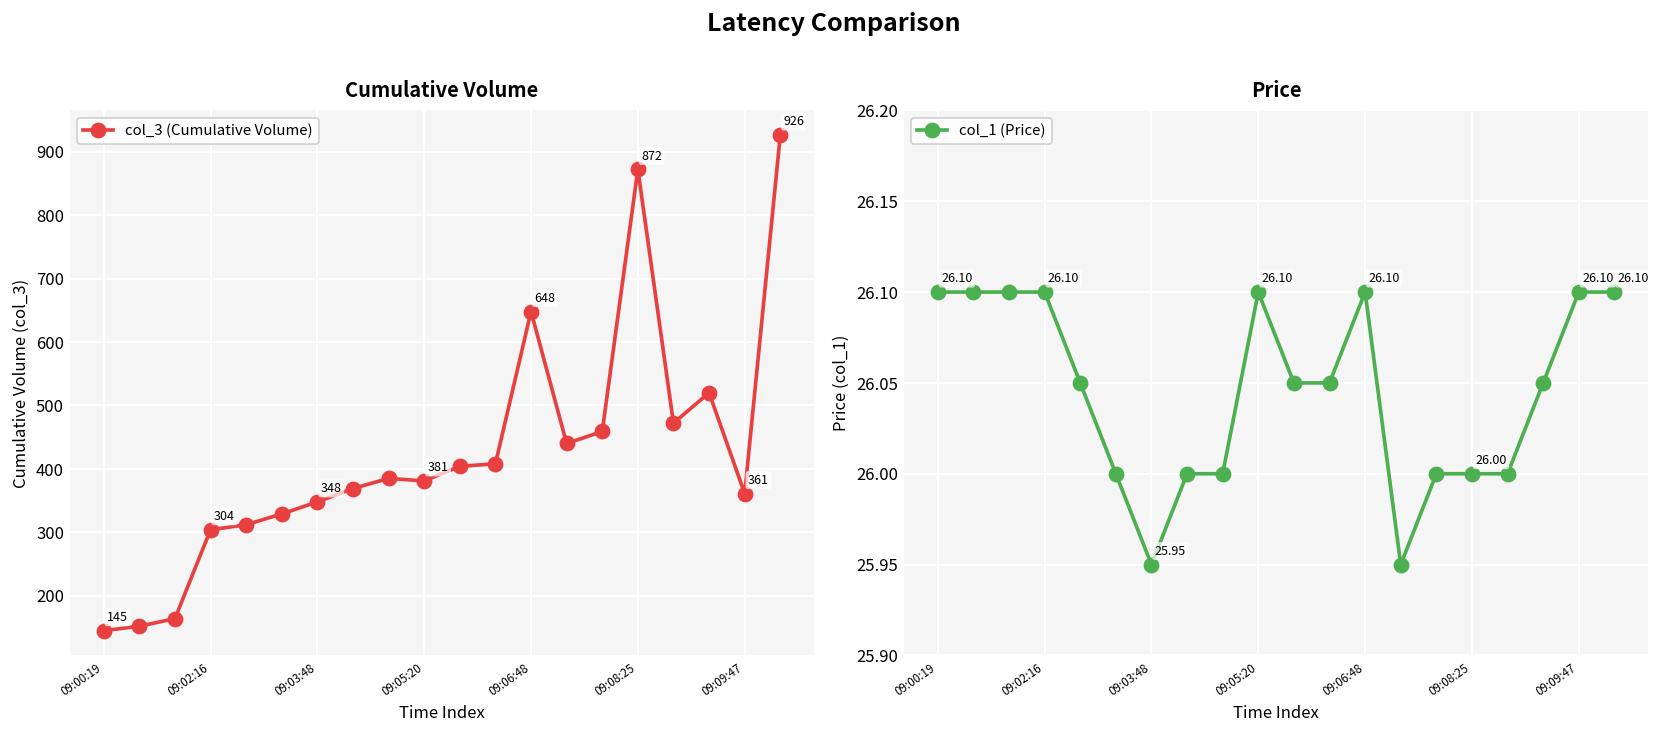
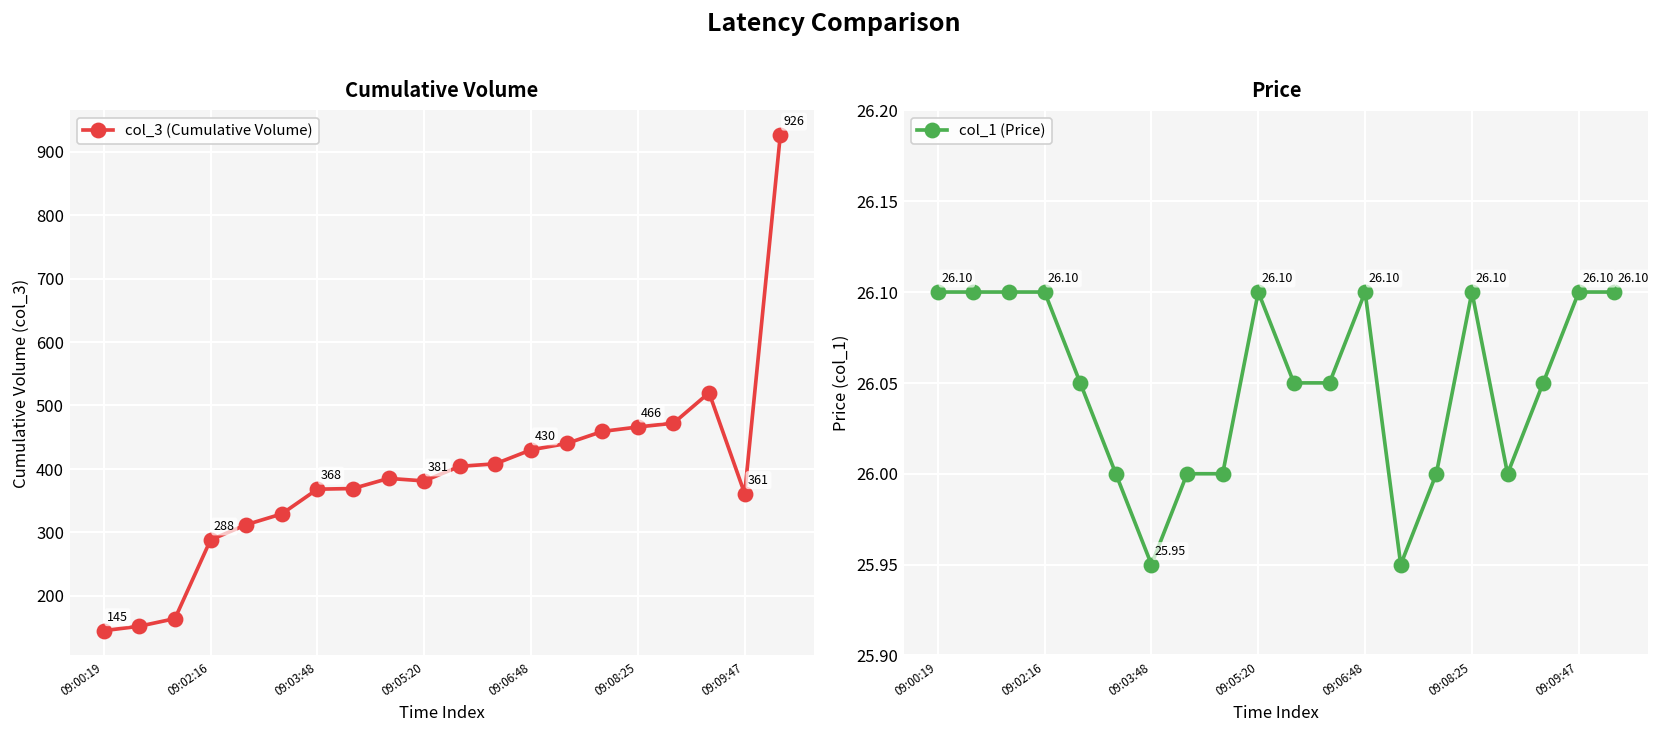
  {
    "Cumulative Volume": {
-     "09:02:16": 304,
-     "09:03:48": 348,
-     "09:06:48": 648,
-     "09:08:25": 872
+     "09:02:16": 288,
+     "09:03:48": 368,
+     "09:06:48": 430,
+     "09:08:25": 466
    },
    "Price": {
-     "09:08:25": 26.00
+     "09:08:25": 26.10
    }
  }
